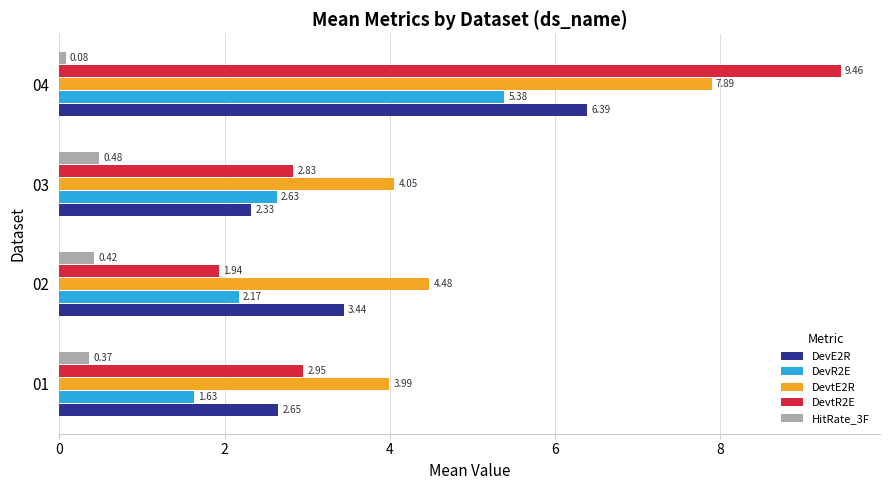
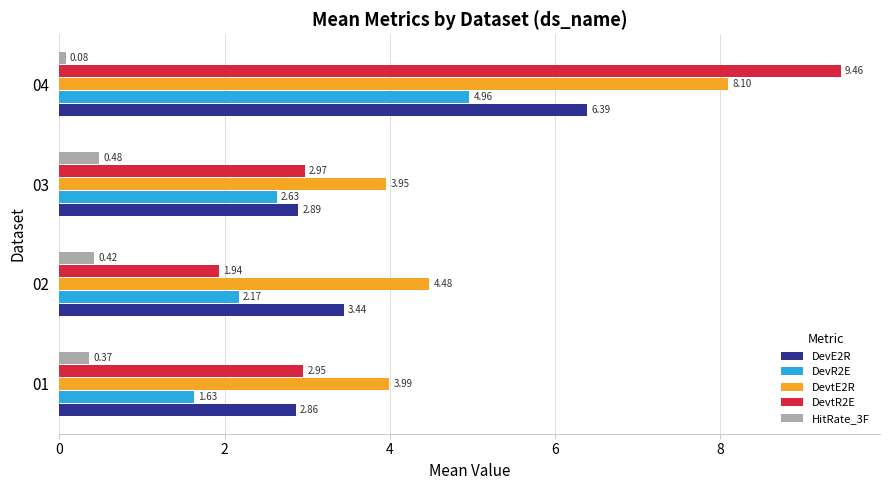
  {
    "DevE2R": {
      "04": 6.39,
-     "03": 2.33,
+     "03": 2.89,
      "02": 3.44,
-     "01": 2.65
+     "01": 2.86
    },
    "DevR2E": {
-     "04": 5.38,
+     "04": 4.96,
      "03": 2.63,
      "02": 2.17,
      "01": 1.63
    },
    "DevtE2R": {
-     "04": 7.89,
-     "03": 4.05,
+     "04": 8.10,
+     "03": 3.95,
      "02": 4.48,
      "01": 3.99
    },
    "DevtR2E": {
      "04": 9.46,
-     "03": 2.83,
+     "03": 2.97,
      "02": 1.94,
      "01": 2.95
    },
    "HitRate_3F": {
      "04": 0.08,
      "03": 0.48,
      "02": 0.42,
      "01": 0.37
    }
  }
